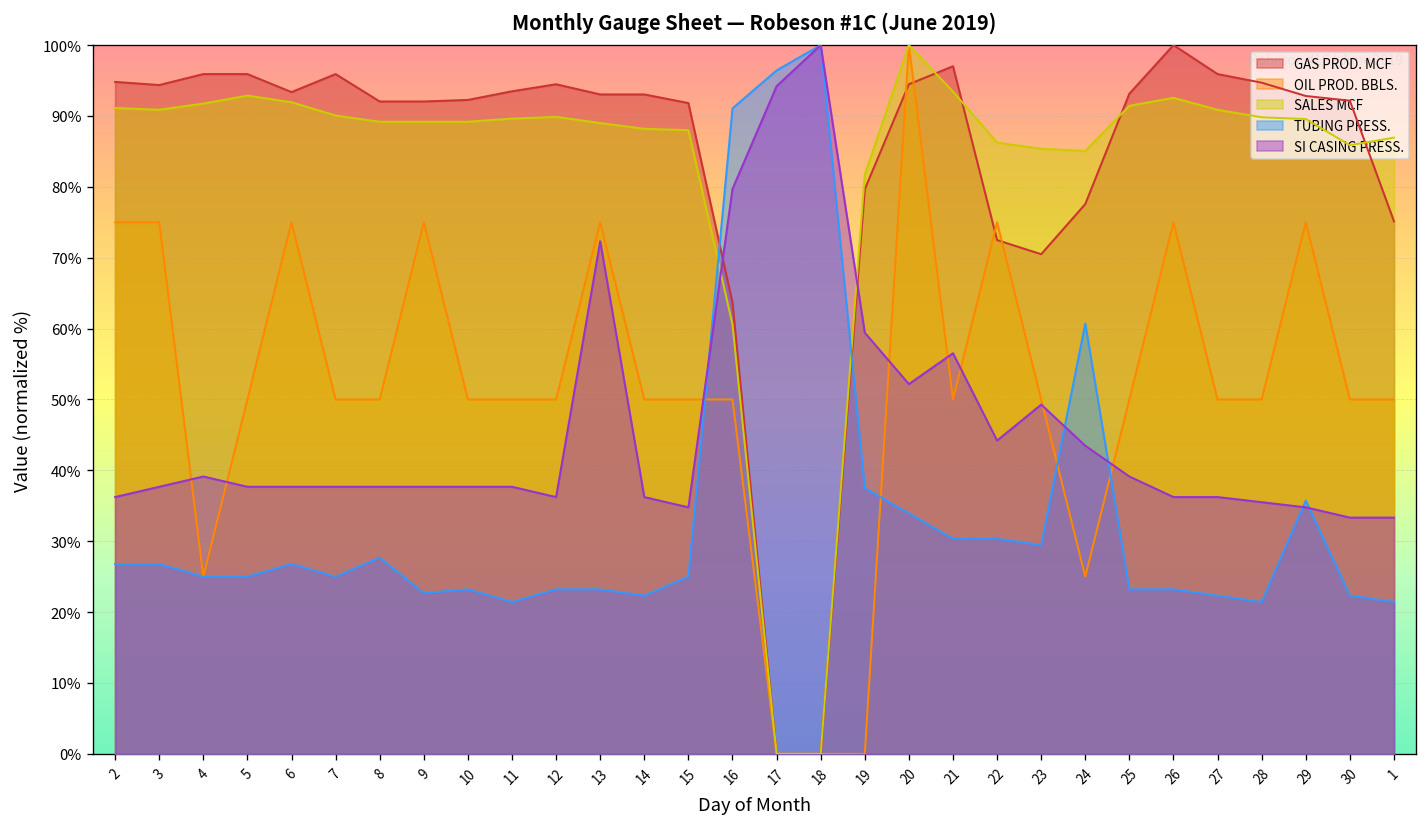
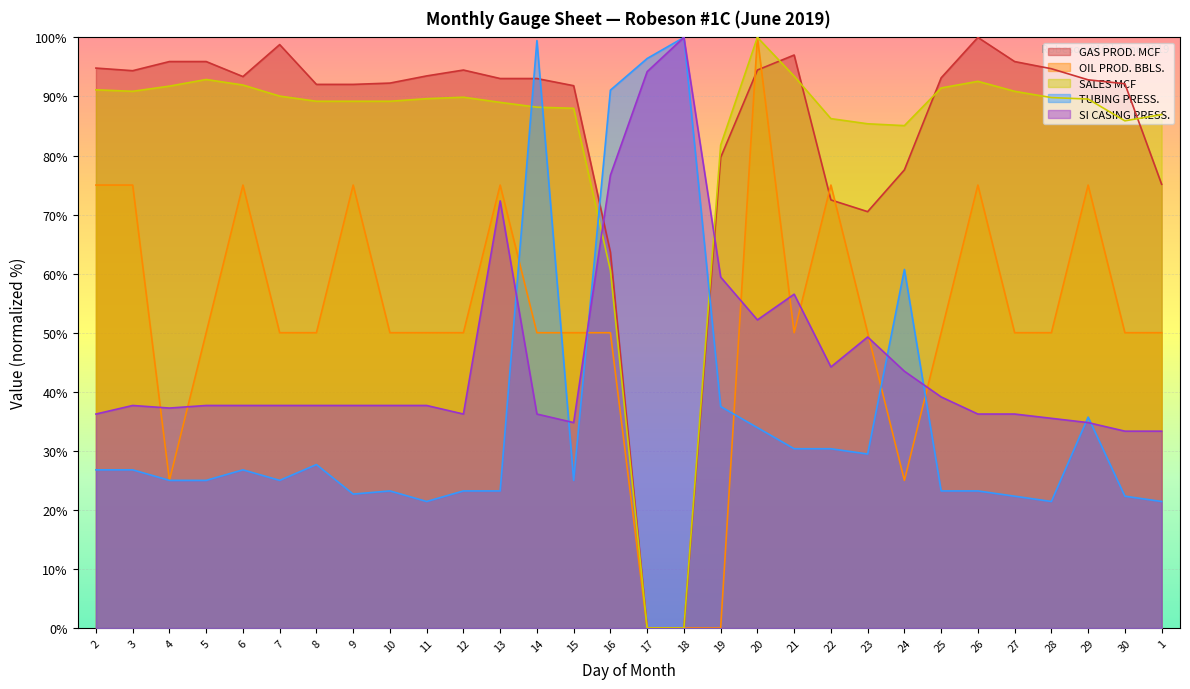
  {
    "GAS PROD. MCF": {
      "2": "95%",
      "3": "94%",
      "4": "96%",
      "5": "96%",
      "6": "93%",
-     "7": "96%",
+     "7": "99%",
      "8": "92%",
      "9": "92%",
      "10": "92%",
      "11": "93%",
      "12": "94%",
      "13": "93%",
      "14": "93%",
      "15": "92%",
      "16": "64%",
      "19": "80%",
      "20": "94%",
      "21": "97%",
      "22": "72%",
      "23": "70%",
      "24": "78%",
      "25": "93%",
      "26": "100%",
      "27": "96%",
      "1": "75%"
    },
    "TUBING PRESS.": {
      "2": "27%",
      "3": "27%",
      "5": "25%",
      "6": "27%",
      "7": "25%",
      "8": "28%",
      "9": "23%",
      "10": "23%",
      "11": "21%",
      "12": "23%",
      "13": "23%",
-     "14": "22%",
+     "14": "99%",
      "15": "25%",
      "16": "91%",
      "17": "96%",
      "19": "38%",
      "20": "34%",
      "21": "30%",
      "22": "30%",
      "23": "29%",
      "24": "61%",
      "25": "23%",
      "26": "23%",
      "27": "22%",
      "28": "21%",
      "29": "36%",
      "30": "22%",
      "1": "21%"
    },
    "SI CASING PRESS.": {
      "2": "36%",
      "3": "38%",
-     "4": "39%",
+     "4": "37%",
      "5": "38%",
      "6": "38%",
      "7": "38%",
      "8": "38%",
      "9": "38%",
      "10": "38%",
      "11": "38%",
      "12": "36%",
      "13": "72%",
      "14": "36%",
      "15": "35%",
-     "16": "80%",
+     "16": "77%",
      "17": "94%",
      "19": "59%",
      "20": "52%",
      "21": "57%",
      "22": "44%",
      "23": "49%",
      "24": "43%",
      "25": "39%",
      "26": "36%",
      "27": "36%",
      "28": "36%",
      "29": "35%",
      "30": "33%",
      "1": "33%"
    }
  }
